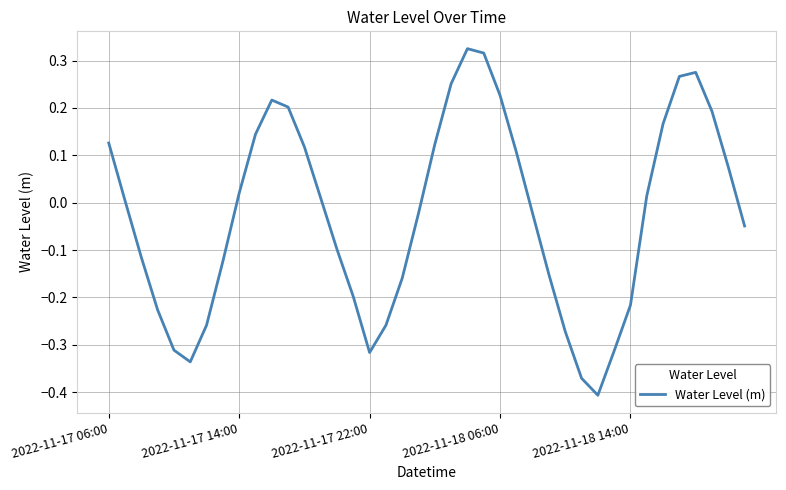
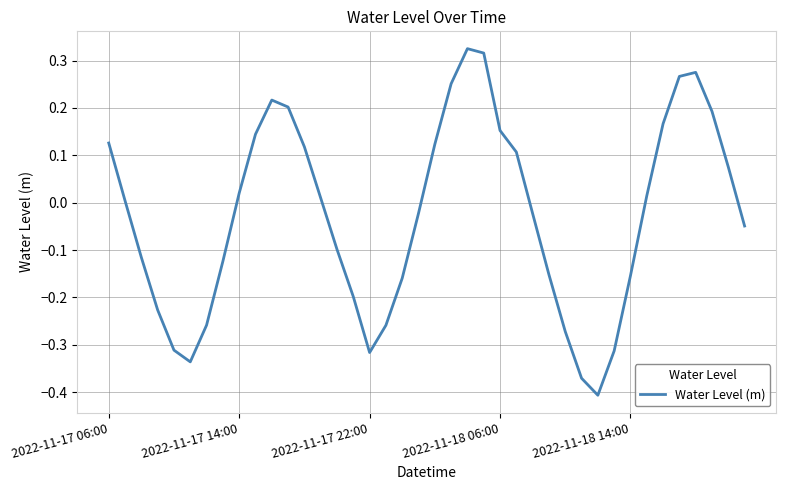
  {
    "2022-11-17 06:00": 0.13,
    "2022-11-17 14:00": 0.02,
    "2022-11-17 22:00": -0.32,
-   "2022-11-18 06:00": 0.23,
-   "2022-11-18 14:00": -0.22
+   "2022-11-18 06:00": 0.15,
+   "2022-11-18 14:00": -0.15
  }
